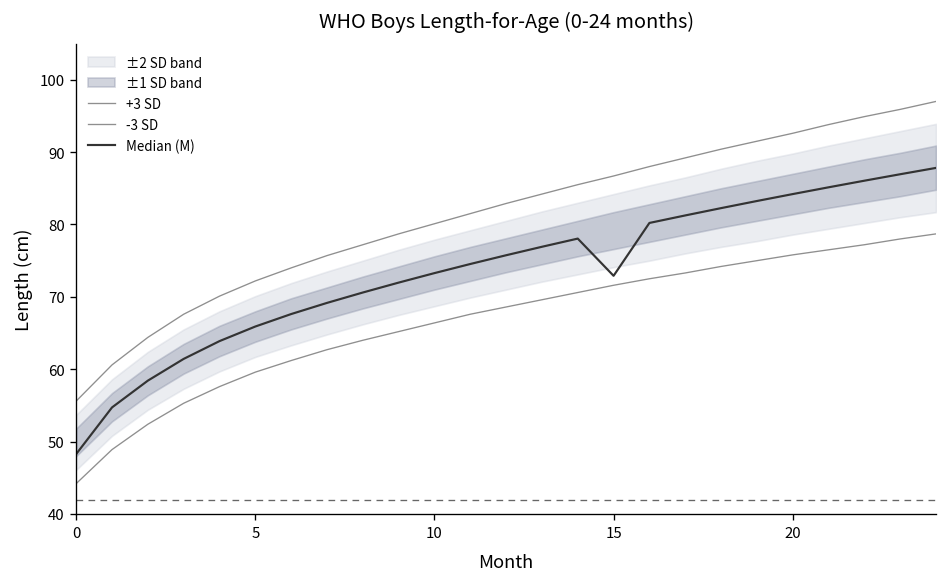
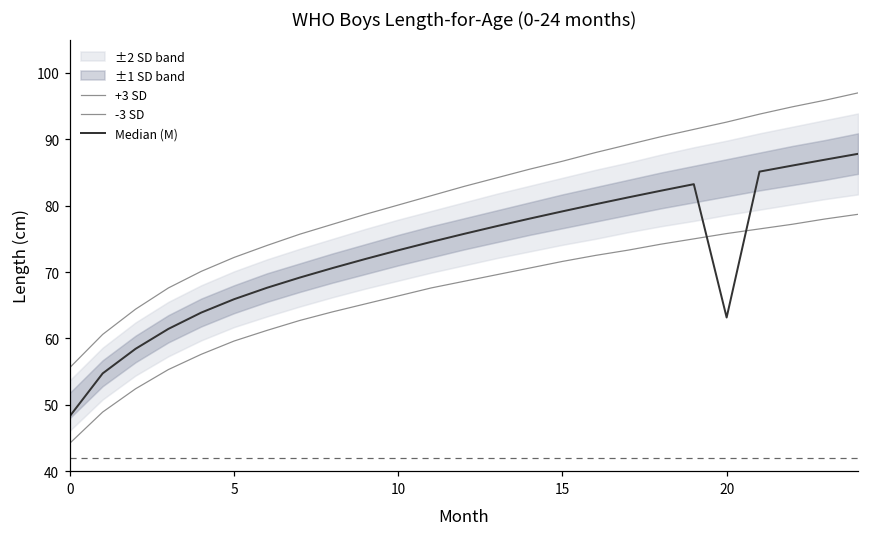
  {
    "Median (M)": {
      "0": 48,
      "5": 66,
      "10": 73,
-     "15": 73,
-     "20": 84
+     "15": 79,
+     "20": 63
    }
  }
